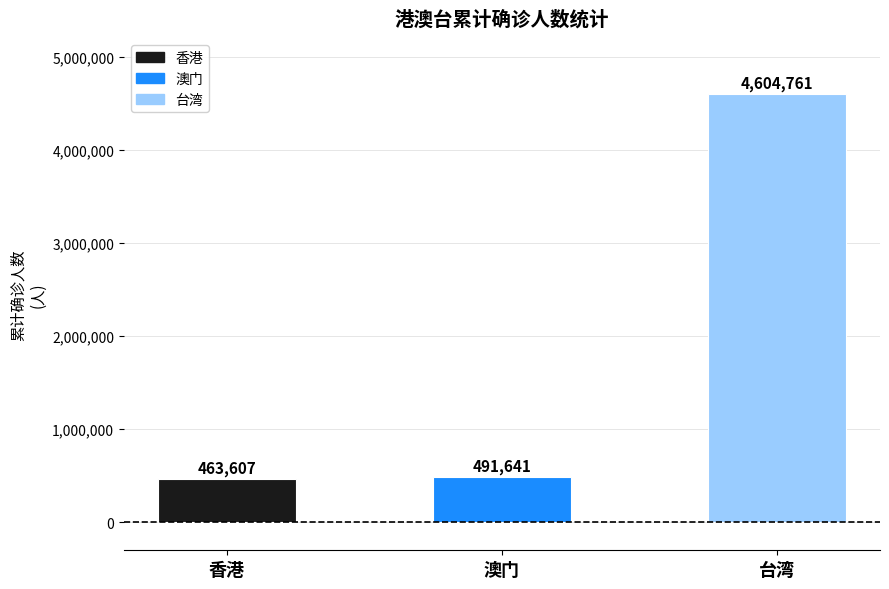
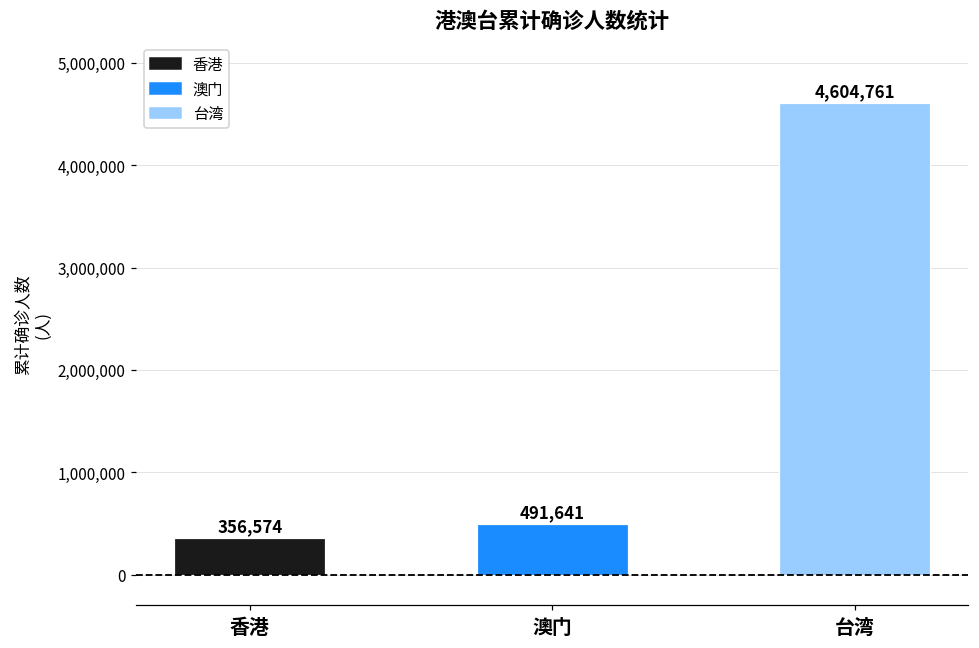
  {
-   "香港": "463,607",
+   "香港": "356,574",
    "澳门": "491,641",
    "台湾": "4,604,761"
  }
